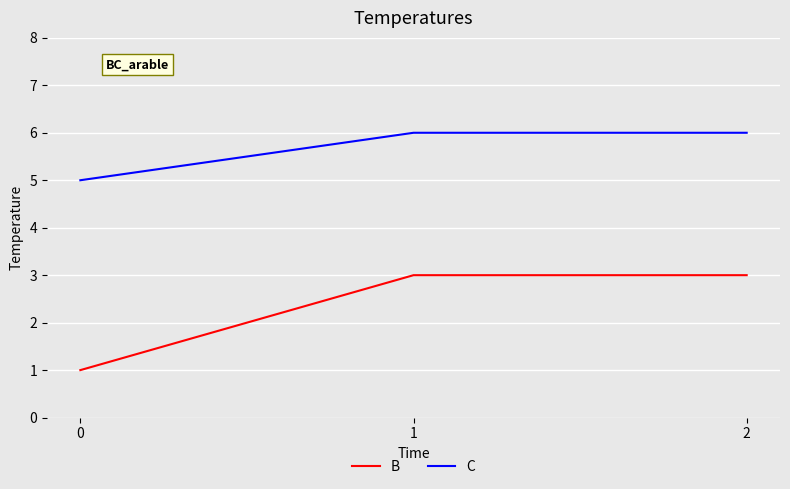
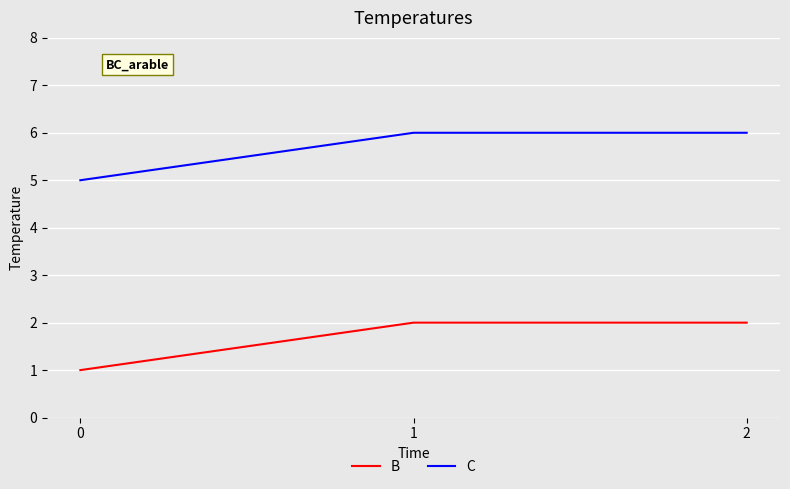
  {
    "B": {
      "0": 1,
-     "1": 3,
-     "2": 3
+     "1": 2,
+     "2": 2
    },
    "C": {
      "0": 5,
      "1": 6,
      "2": 6
    }
  }
